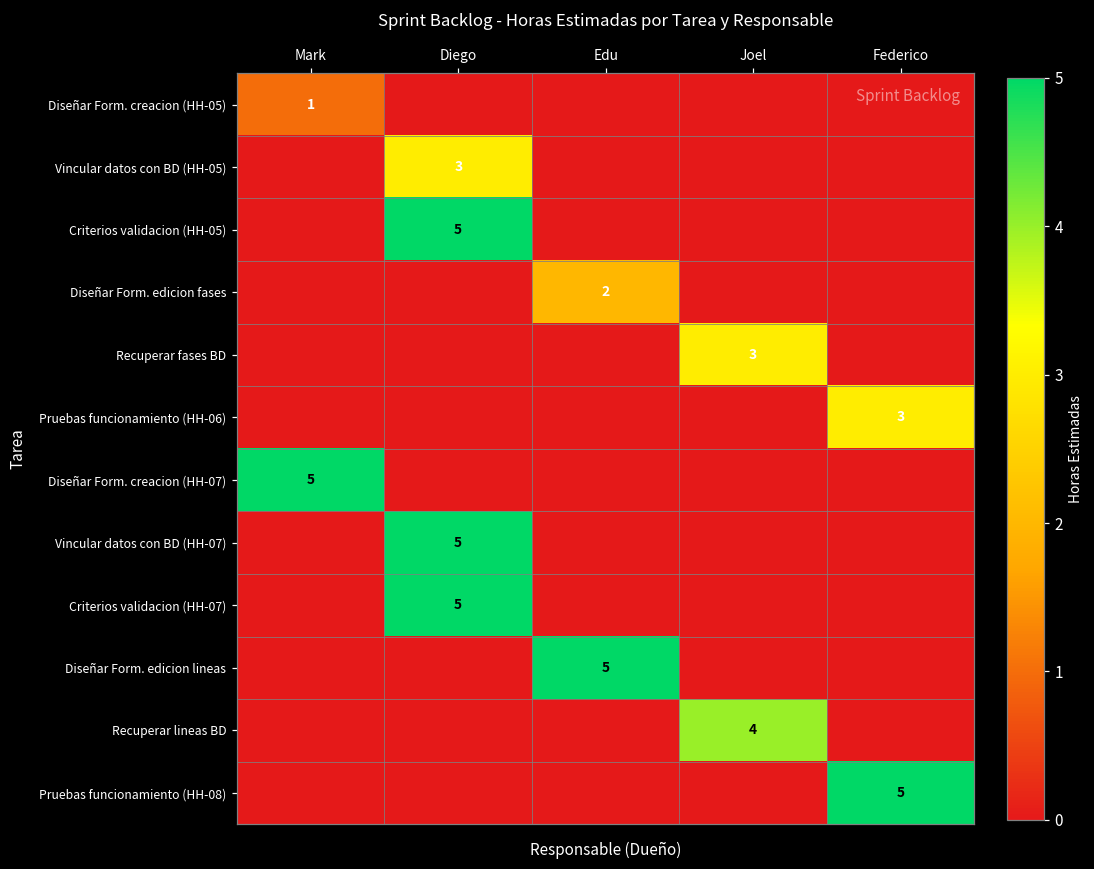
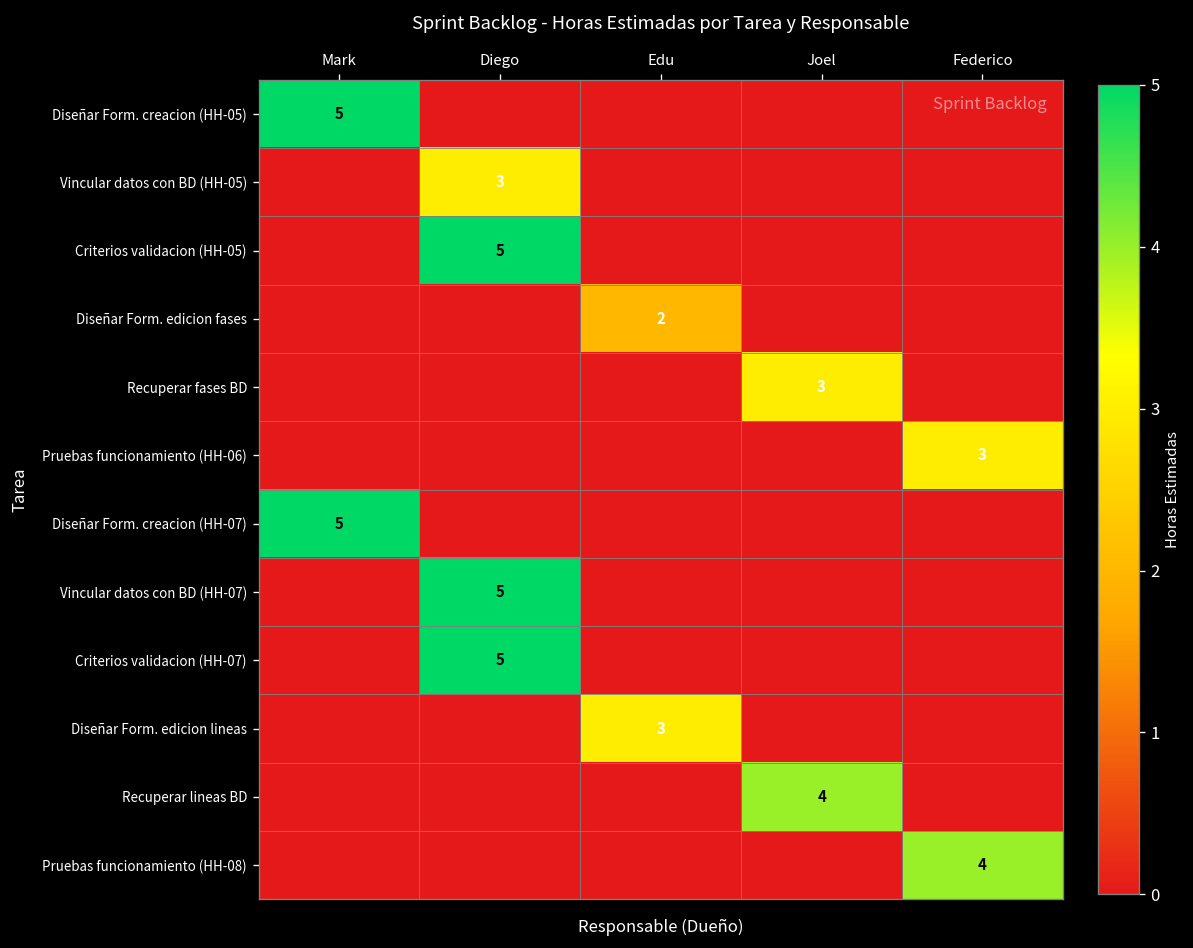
  {
    "Diseñar Form. creacion (HH-05)": {
-     "Mark": 1
+     "Mark": 5
    },
    "Vincular datos con BD (HH-05)": {
      "Diego": 3
    },
    "Criterios validacion (HH-05)": {
      "Diego": 5
    },
    "Diseñar Form. edicion fases": {
      "Edu": 2
    },
    "Recuperar fases BD": {
      "Joel": 3
    },
    "Pruebas funcionamiento (HH-06)": {
      "Federico": 3
    },
    "Diseñar Form. creacion (HH-07)": {
      "Mark": 5
    },
    "Vincular datos con BD (HH-07)": {
      "Diego": 5
    },
    "Criterios validacion (HH-07)": {
      "Diego": 5
    },
    "Diseñar Form. edicion lineas": {
-     "Edu": 5
+     "Edu": 3
    },
    "Recuperar lineas BD": {
      "Joel": 4
    },
    "Pruebas funcionamiento (HH-08)": {
-     "Federico": 5
+     "Federico": 4
    }
  }
